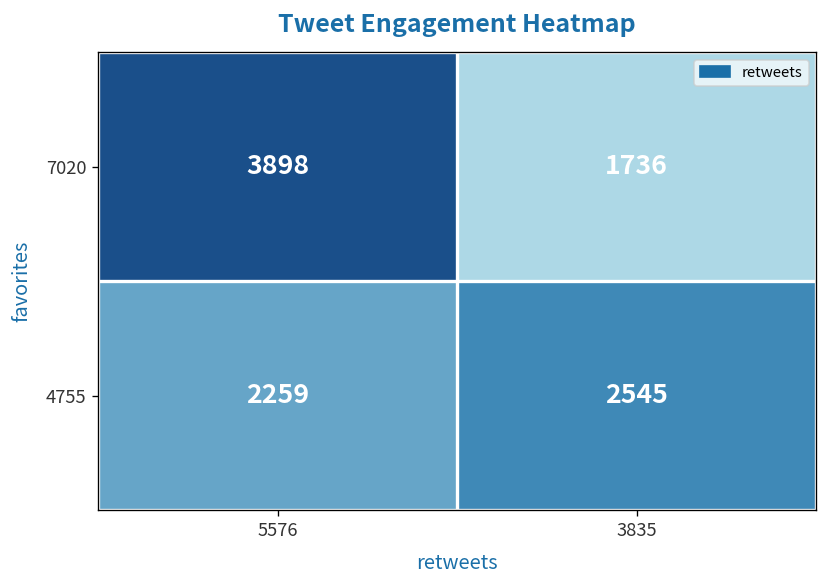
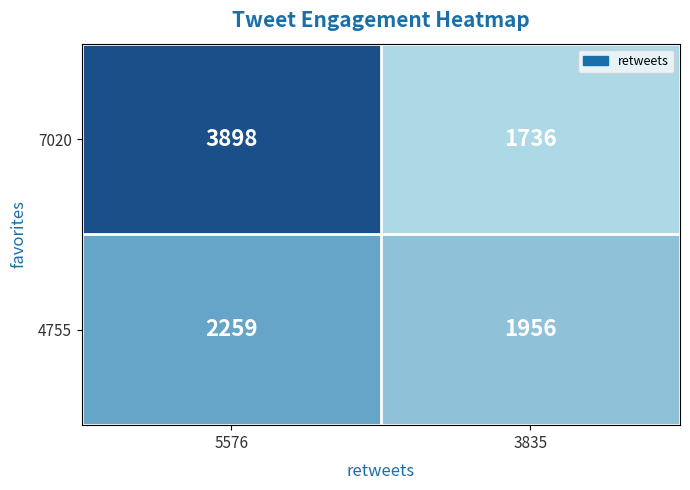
  {
    "7020": {
      "5576": 3898,
      "3835": 1736
    },
    "4755": {
      "5576": 2259,
-     "3835": 2545
+     "3835": 1956
    }
  }
